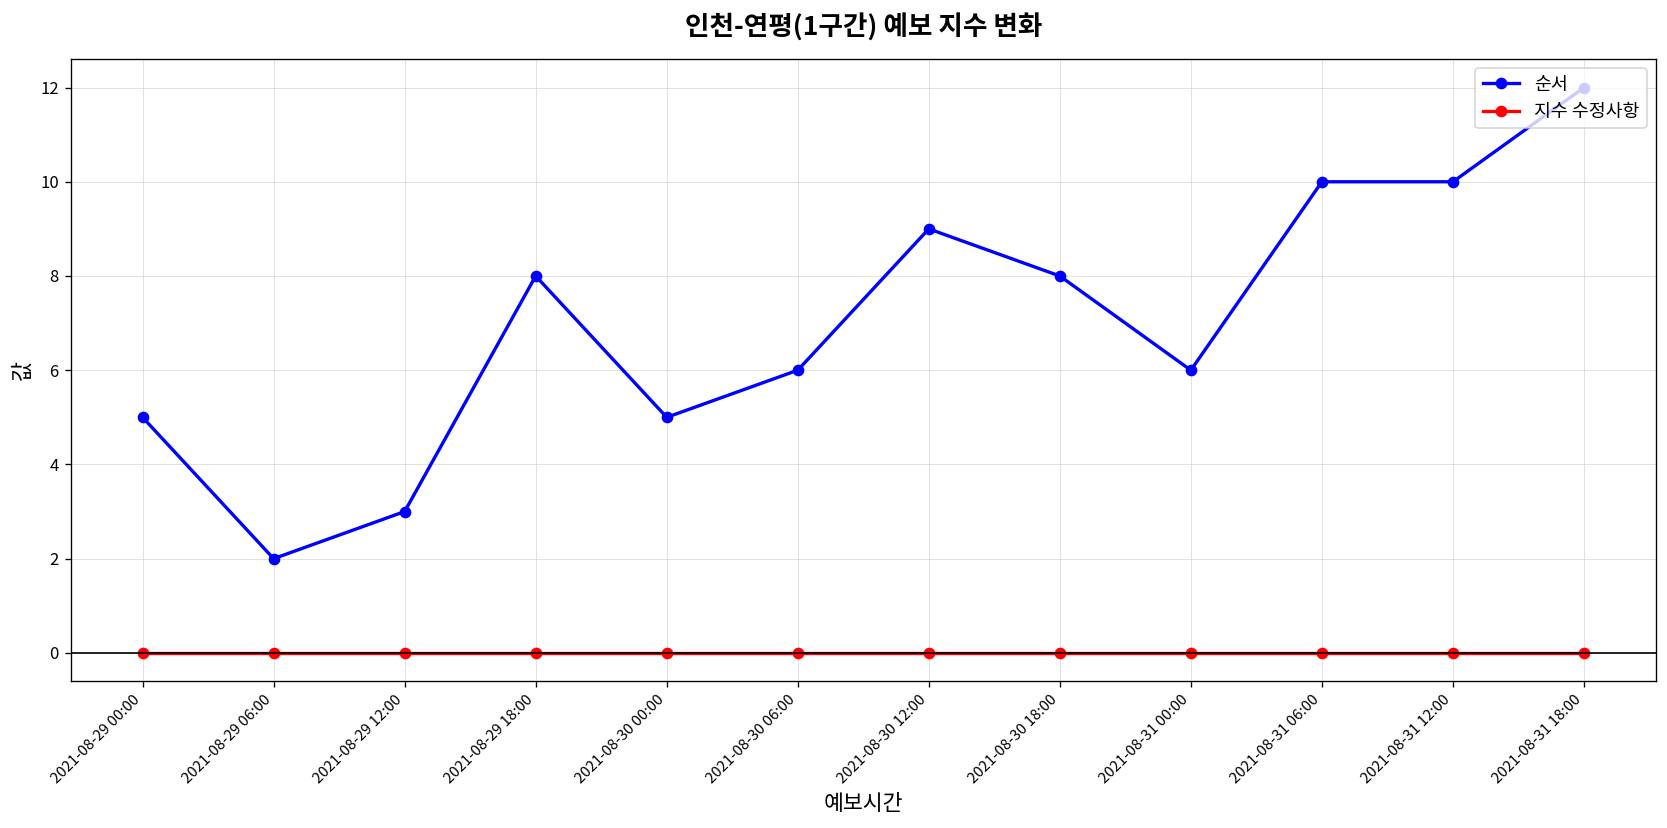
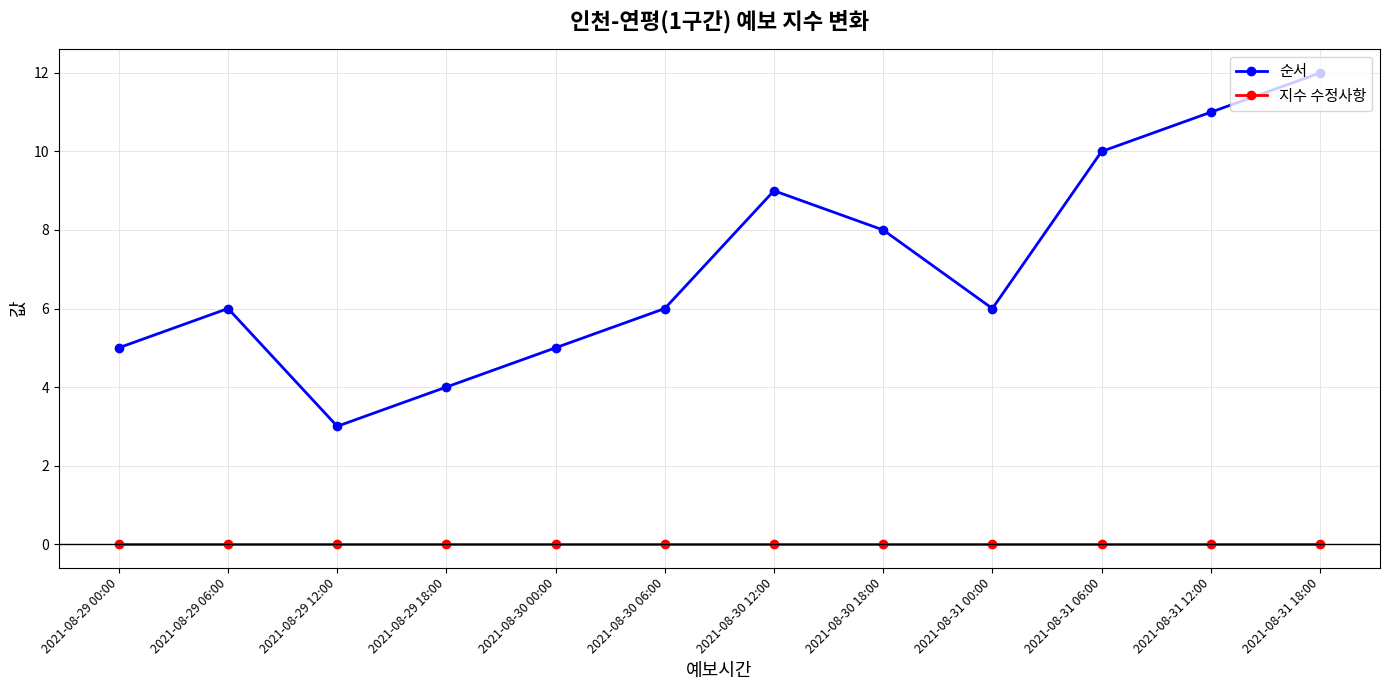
  {
    "순서": {
      "2021-08-29 00:00": 5,
-     "2021-08-29 06:00": 2,
+     "2021-08-29 06:00": 6,
      "2021-08-29 12:00": 3,
-     "2021-08-29 18:00": 8,
+     "2021-08-29 18:00": 4,
      "2021-08-30 00:00": 5,
      "2021-08-30 06:00": 6,
      "2021-08-30 12:00": 9,
      "2021-08-30 18:00": 8,
      "2021-08-31 00:00": 6,
      "2021-08-31 06:00": 10,
-     "2021-08-31 12:00": 10
+     "2021-08-31 12:00": 11
    },
    "지수 수정사항": {
      "2021-08-29 00:00": 0,
      "2021-08-29 06:00": 0,
      "2021-08-29 12:00": 0,
      "2021-08-29 18:00": 0,
      "2021-08-30 00:00": 0,
      "2021-08-30 06:00": 0,
      "2021-08-30 12:00": 0,
      "2021-08-30 18:00": 0,
      "2021-08-31 00:00": 0,
      "2021-08-31 06:00": 0,
      "2021-08-31 12:00": 0,
      "2021-08-31 18:00": 0
    }
  }
